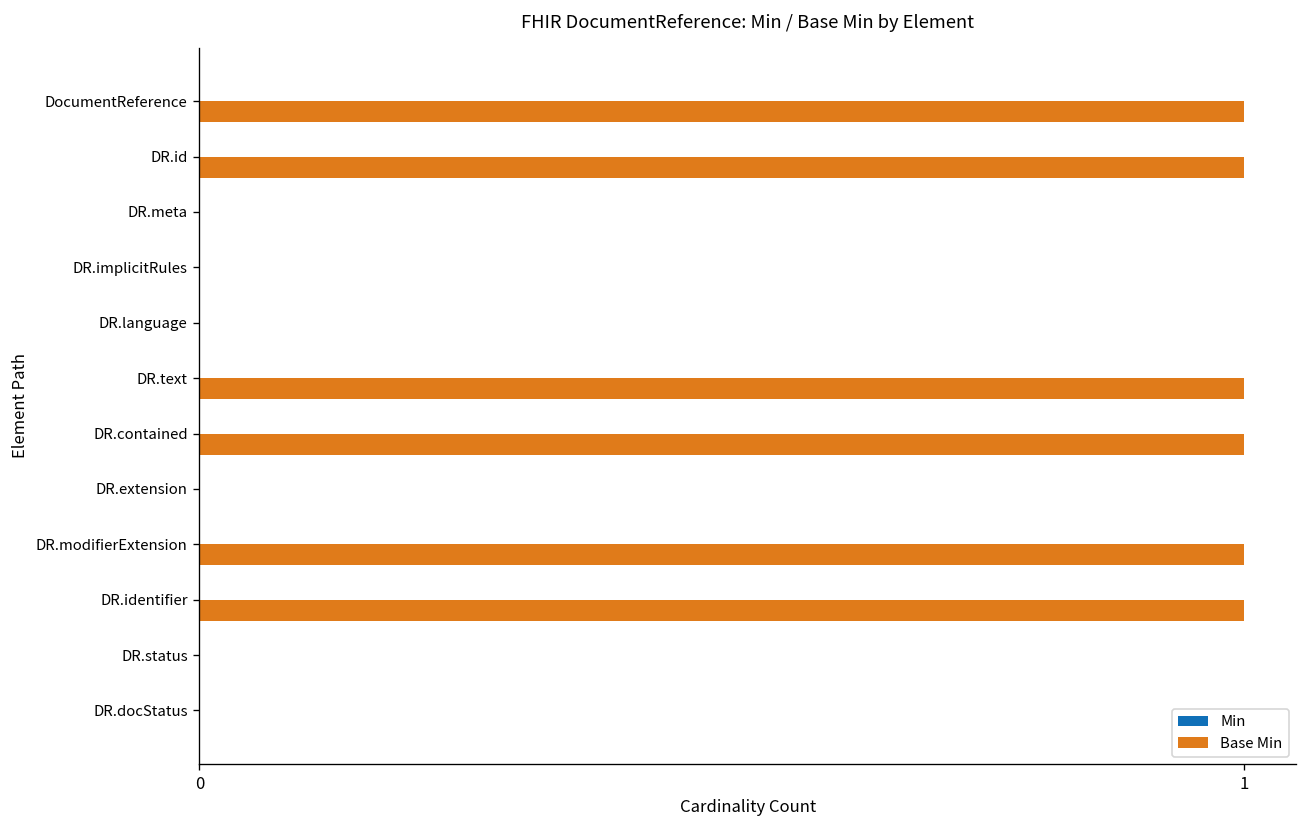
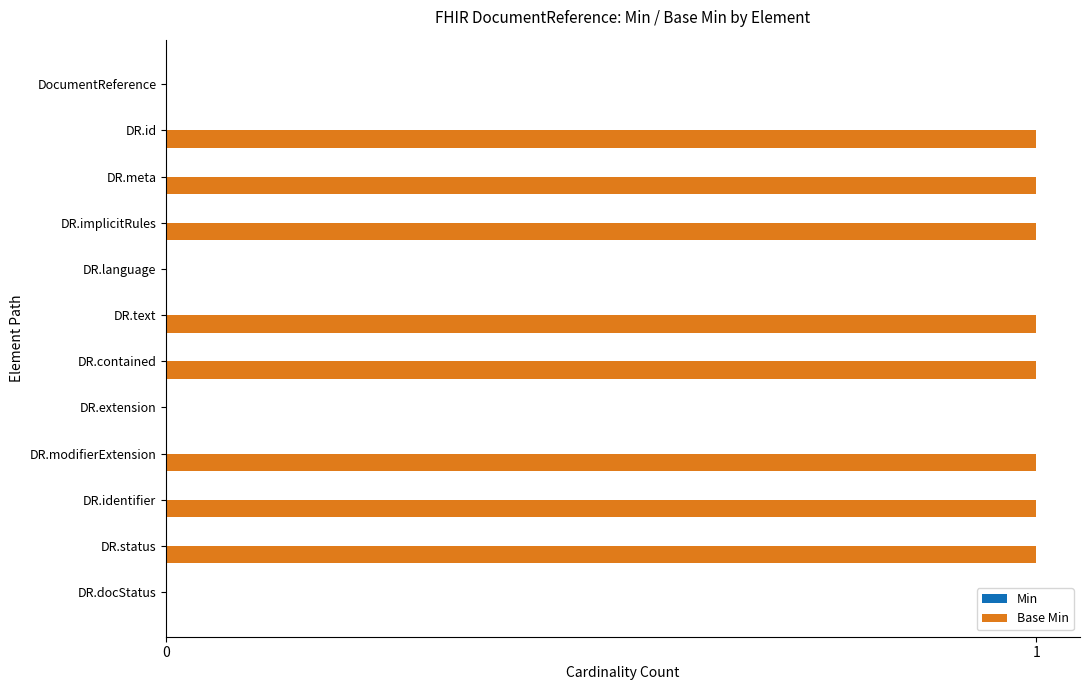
  {
    "Min": {
      "DocumentReference": 0,
      "DR.id": 0,
      "DR.meta": 0,
      "DR.implicitRules": 0,
      "DR.language": 0,
      "DR.text": 0,
      "DR.contained": 0,
      "DR.extension": 0,
      "DR.modifierExtension": 0,
      "DR.identifier": 0,
      "DR.status": 0,
      "DR.docStatus": 0
    },
    "Base Min": {
-     "DocumentReference": 1,
+     "DocumentReference": 0,
      "DR.id": 1,
-     "DR.meta": 0,
-     "DR.implicitRules": 0,
+     "DR.meta": 1,
+     "DR.implicitRules": 1,
      "DR.language": 0,
      "DR.text": 1,
      "DR.contained": 1,
      "DR.extension": 0,
      "DR.modifierExtension": 1,
      "DR.identifier": 1,
-     "DR.status": 0,
+     "DR.status": 1,
      "DR.docStatus": 0
    }
  }
